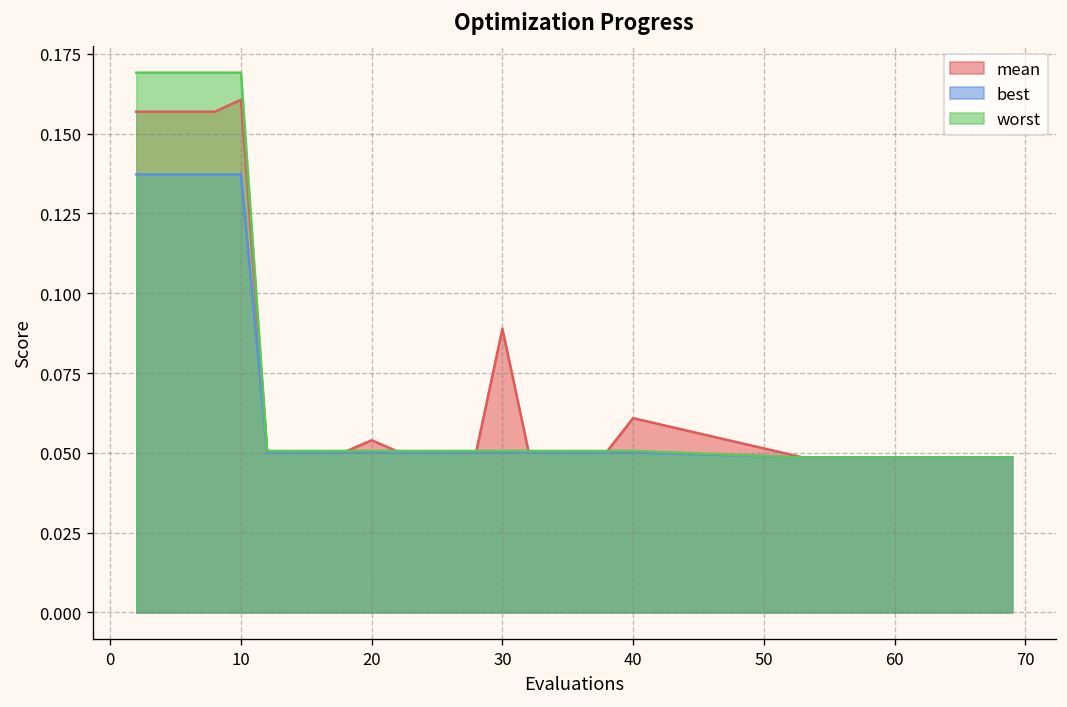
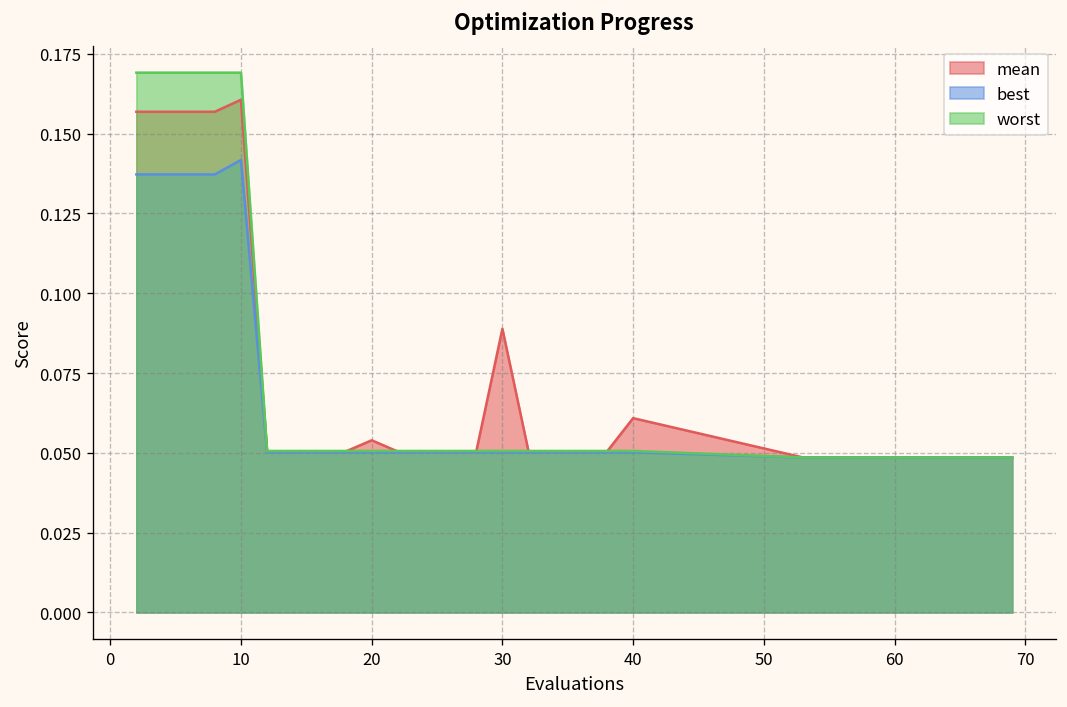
  {
    "mean": {
      "10": 0.161,
      "20": 0.054,
      "30": 0.089,
      "40": 0.061
    },
    "best": {
-     "10": 0.137
+     "10": 0.142
    },
    "worst": {
      "10": 0.169
    }
  }
